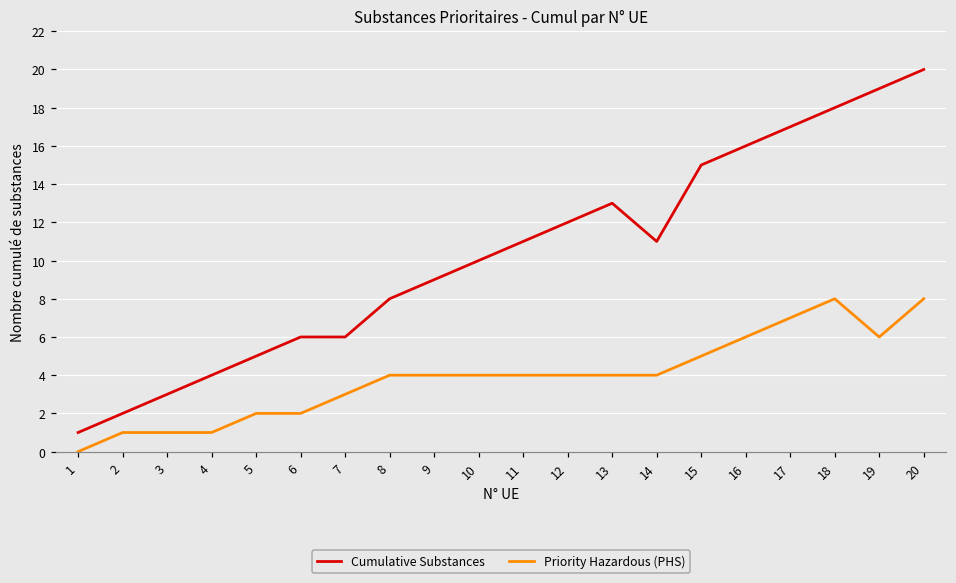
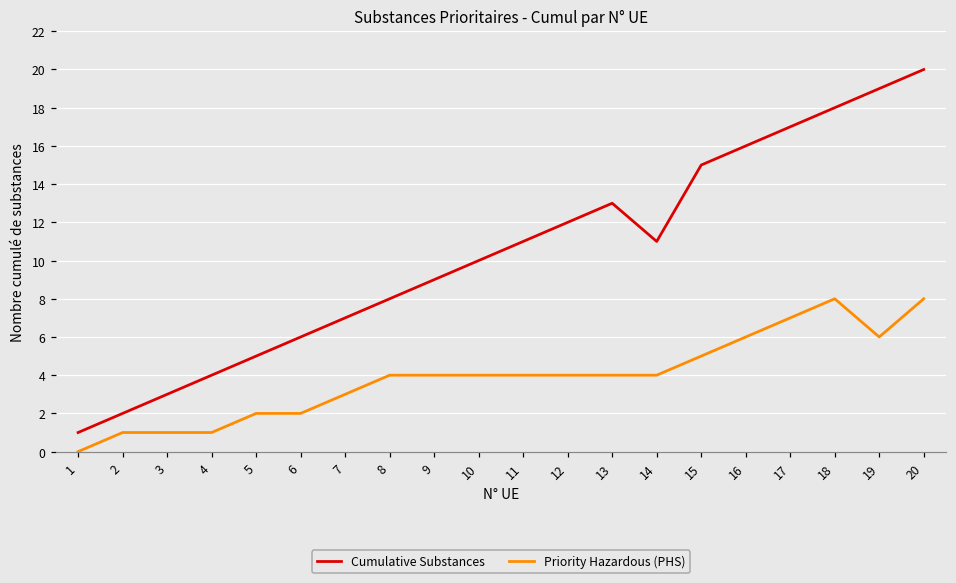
  {
    "Cumulative Substances": {
      "1": 1,
      "2": 2,
      "3": 3,
      "4": 4,
      "5": 5,
      "6": 6,
-     "7": 6,
+     "7": 7,
      "8": 8,
      "9": 9,
      "10": 10,
      "11": 11,
      "12": 12,
      "13": 13,
      "14": 11,
      "15": 15,
      "16": 16,
      "17": 17,
      "18": 18,
      "19": 19,
      "20": 20
    },
    "Priority Hazardous (PHS)": {
      "1": 0,
      "2": 1,
      "3": 1,
      "4": 1,
      "5": 2,
      "6": 2,
      "7": 3,
      "8": 4,
      "9": 4,
      "10": 4,
      "11": 4,
      "12": 4,
      "13": 4,
      "14": 4,
      "15": 5,
      "16": 6,
      "17": 7,
      "18": 8,
      "19": 6,
      "20": 8
    }
  }
